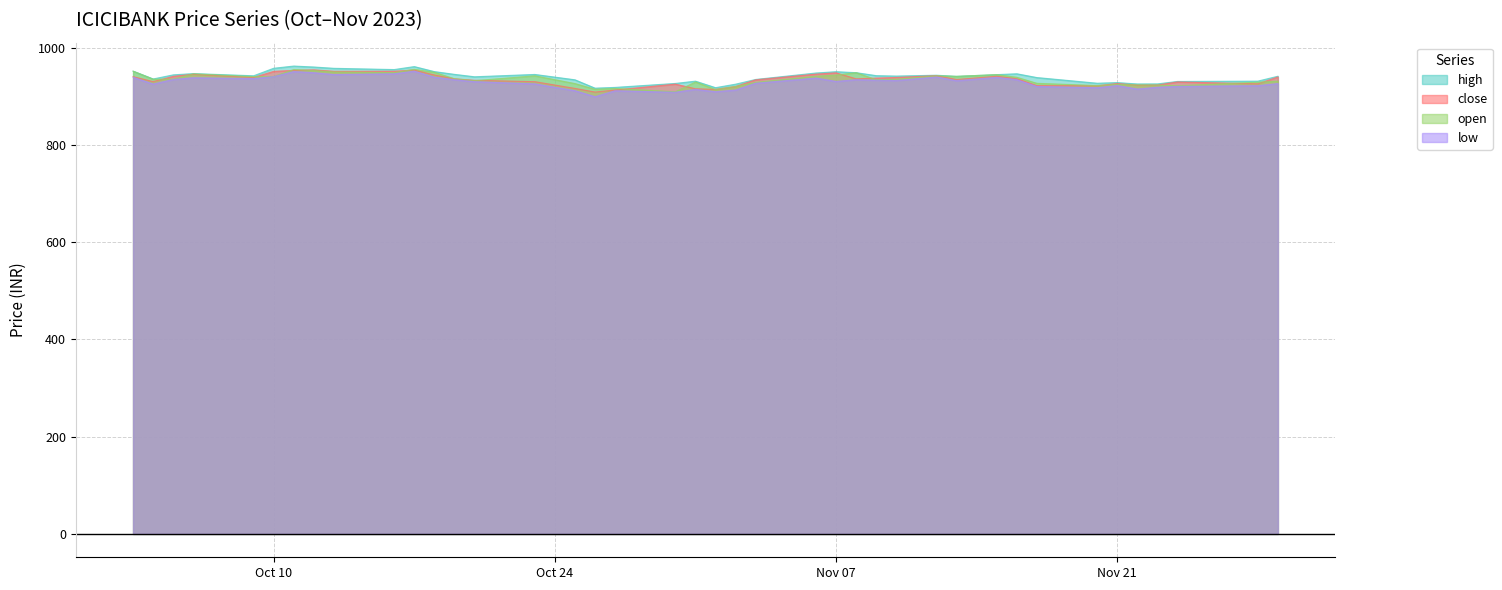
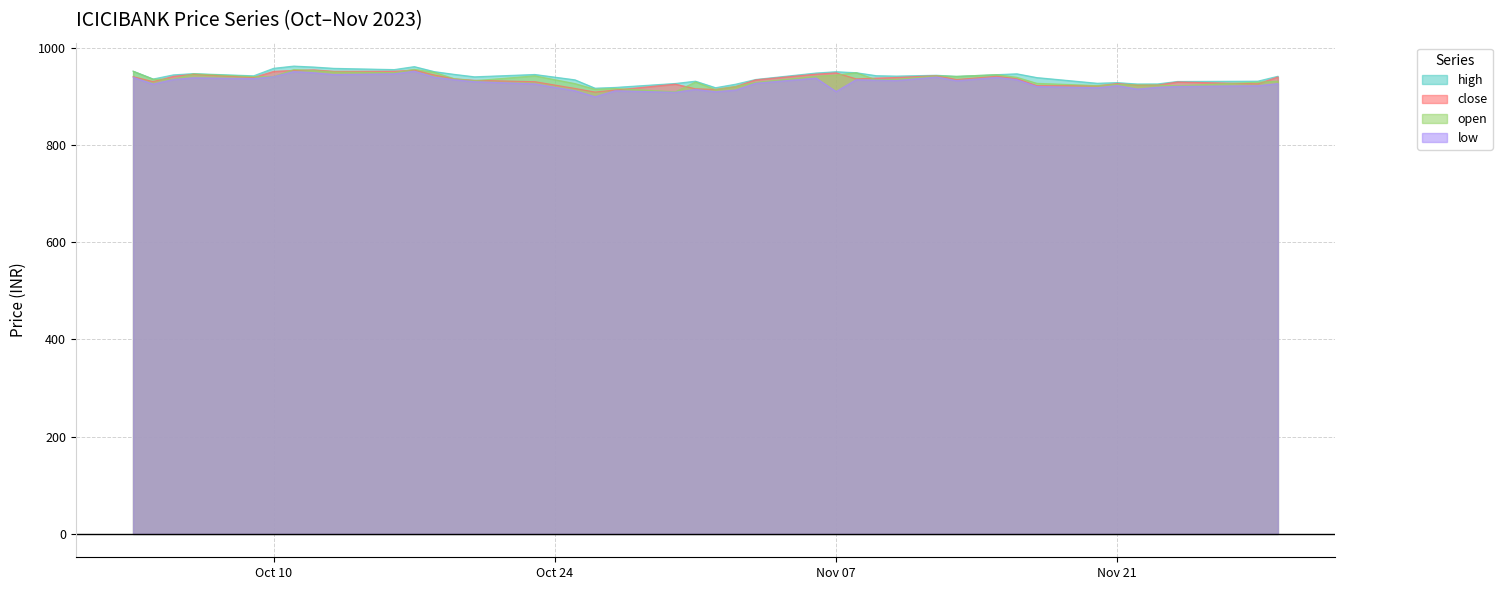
  {
    "high": {
      "Oct 10": 960
    },
    "close": {
      "Oct 10": 950
    },
    "low": {
-     "Nov 07": 930
+     "Nov 07": 910
    }
  }
